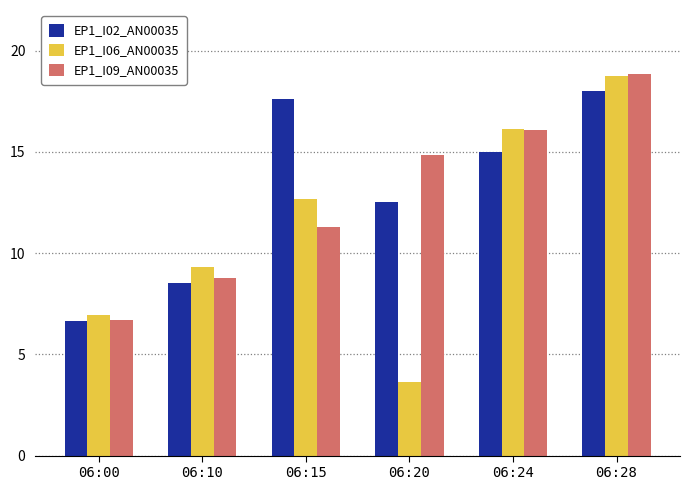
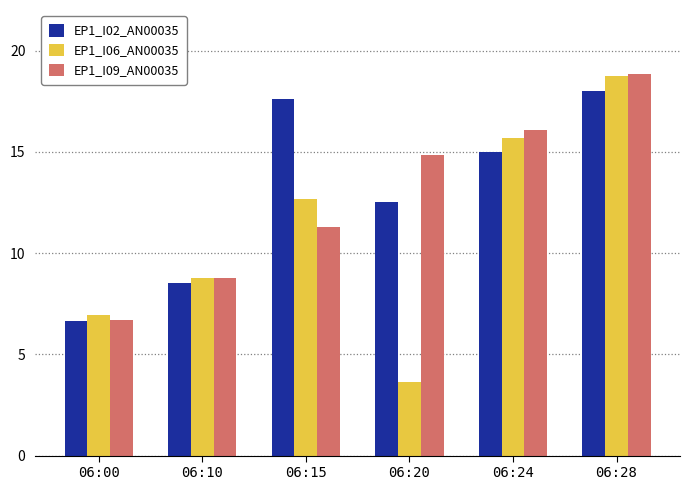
  {
    "EP1_I02_AN00035": {
      "06:00": 6.6,
      "06:10": 8.5,
      "06:15": 17.6,
      "06:20": 12.5,
      "06:24": 15.0,
      "06:28": 18.0
    },
    "EP1_I06_AN00035": {
      "06:00": 6.9,
-     "06:10": 9.3,
+     "06:10": 8.8,
      "06:15": 12.7,
      "06:20": 3.6,
-     "06:24": 16.1,
+     "06:24": 15.7,
      "06:28": 18.7
    },
    "EP1_I09_AN00035": {
      "06:00": 6.7,
      "06:10": 8.8,
      "06:15": 11.3,
      "06:20": 14.8,
      "06:24": 16.1,
      "06:28": 18.8
    }
  }
